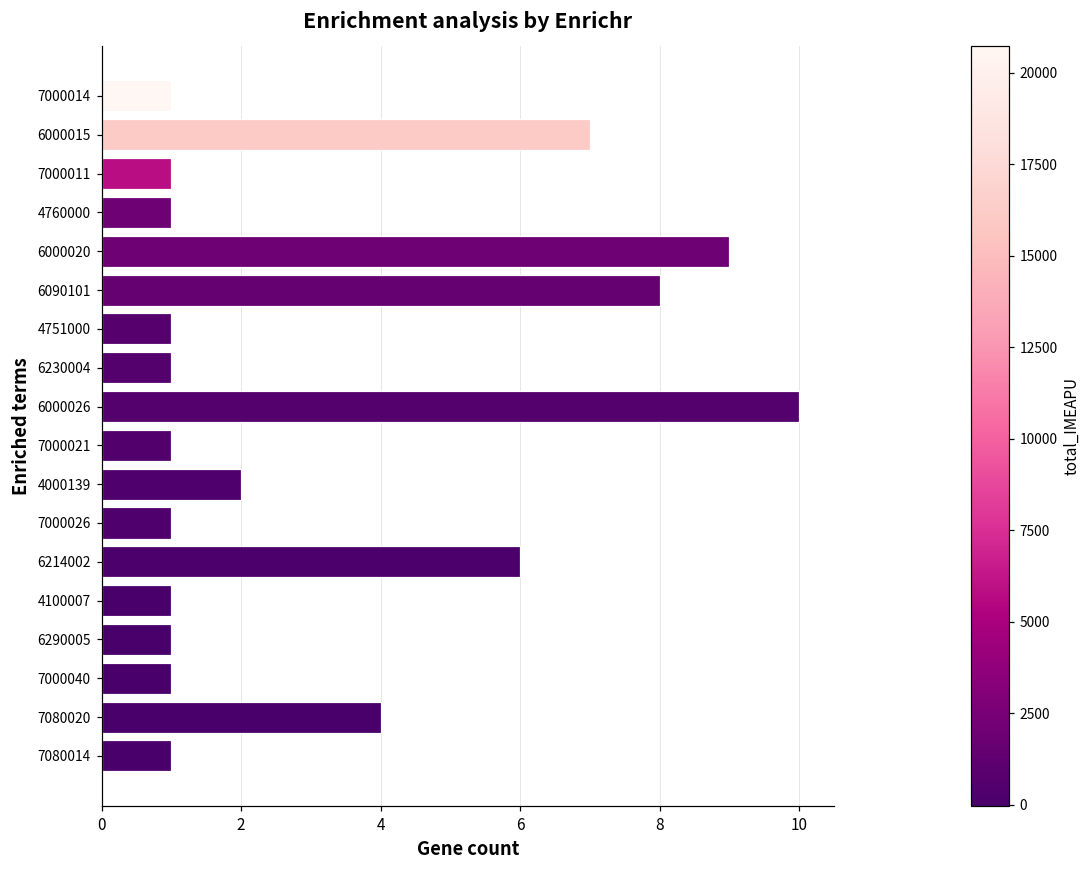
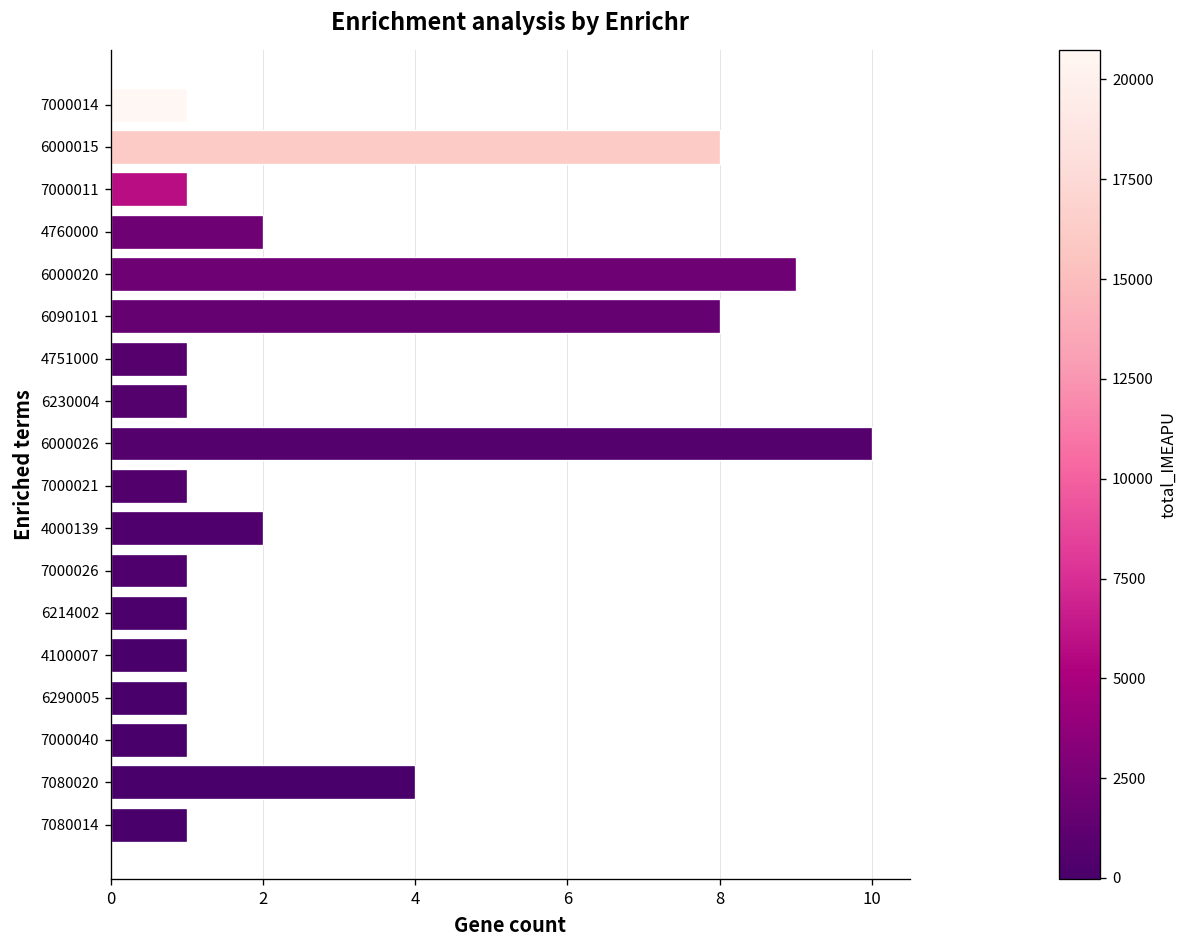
  {
    "7000014": 1,
-   "6000015": 7,
+   "6000015": 8,
    "7000011": 1,
-   "4760000": 1,
+   "4760000": 2,
    "6000020": 9,
    "6090101": 8,
    "4751000": 1,
    "6230004": 1,
    "6000026": 10,
    "7000021": 1,
    "4000139": 2,
    "7000026": 1,
-   "6214002": 6,
+   "6214002": 1,
    "4100007": 1,
    "6290005": 1,
    "7000040": 1,
    "7080020": 4,
    "7080014": 1
  }
